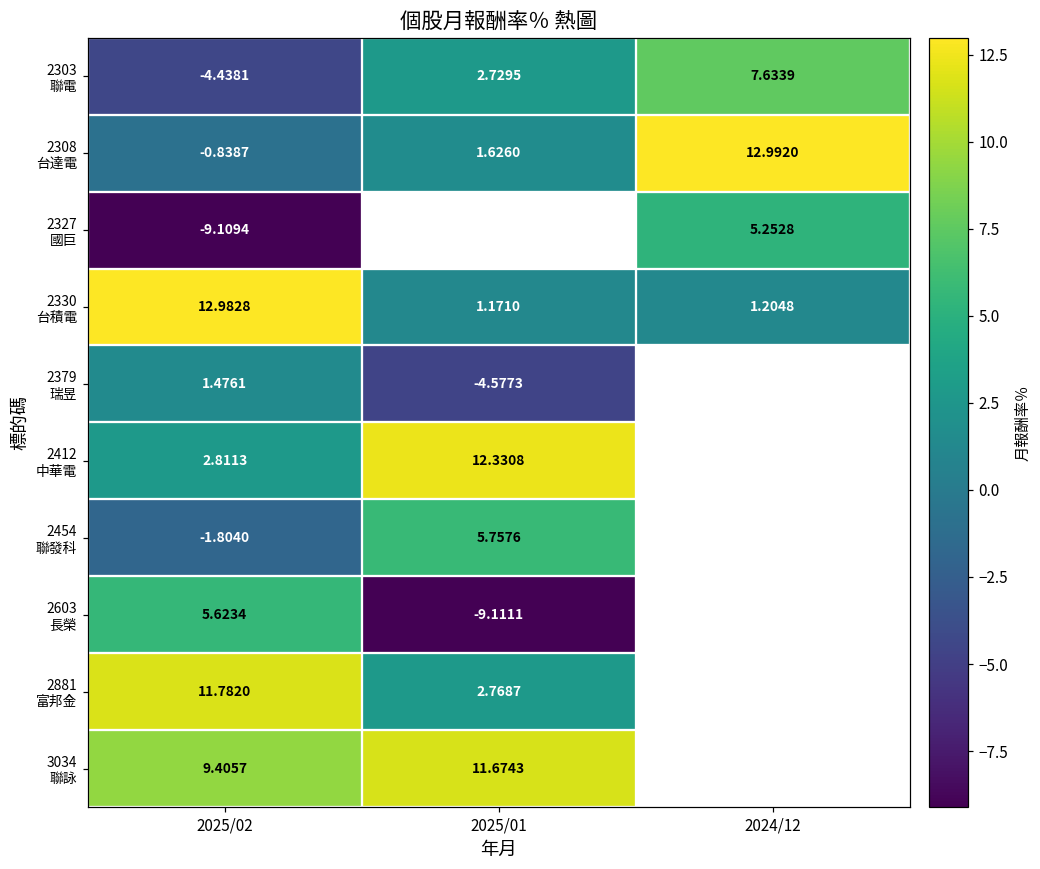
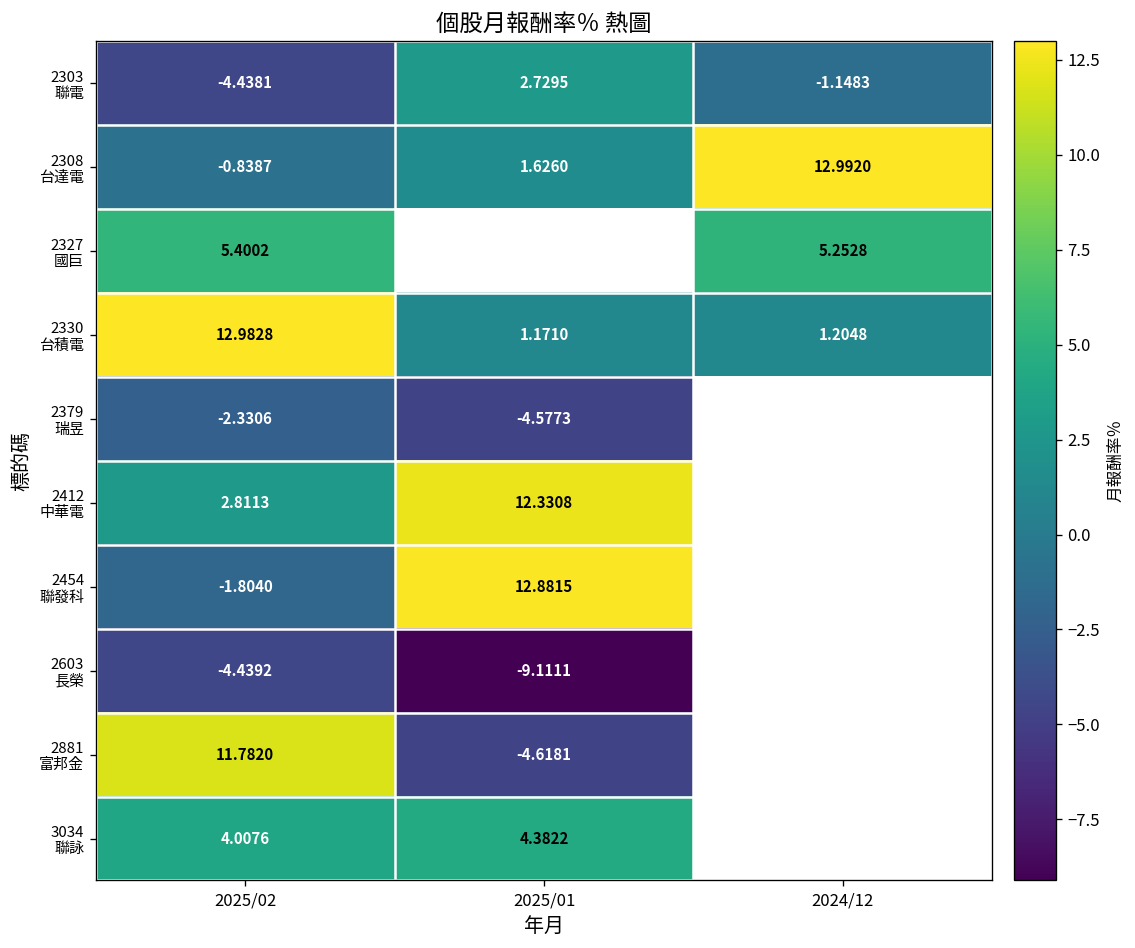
  {
    "2303 聯電": {
      "2025/02": -4.4381,
      "2025/01": 2.7295,
-     "2024/12": 7.6339
+     "2024/12": -1.1483
    },
    "2308 台達電": {
      "2025/02": -0.8387,
      "2025/01": 1.6260,
      "2024/12": 12.9920
    },
    "2327 國巨": {
-     "2025/02": -9.1094,
+     "2025/02": 5.4002,
      "2024/12": 5.2528
    },
    "2330 台積電": {
      "2025/02": 12.9828,
      "2025/01": 1.1710,
      "2024/12": 1.2048
    },
    "2379 瑞昱": {
-     "2025/02": 1.4761,
+     "2025/02": -2.3306,
      "2025/01": -4.5773
    },
    "2412 中華電": {
      "2025/02": 2.8113,
      "2025/01": 12.3308
    },
    "2454 聯發科": {
      "2025/02": -1.8040,
-     "2025/01": 5.7576
+     "2025/01": 12.8815
    },
    "2603 長榮": {
-     "2025/02": 5.6234,
+     "2025/02": -4.4392,
      "2025/01": -9.1111
    },
    "2881 富邦金": {
      "2025/02": 11.7820,
-     "2025/01": 2.7687
+     "2025/01": -4.6181
    },
    "3034 聯詠": {
-     "2025/02": 9.4057,
-     "2025/01": 11.6743
+     "2025/02": 4.0076,
+     "2025/01": 4.3822
    }
  }
